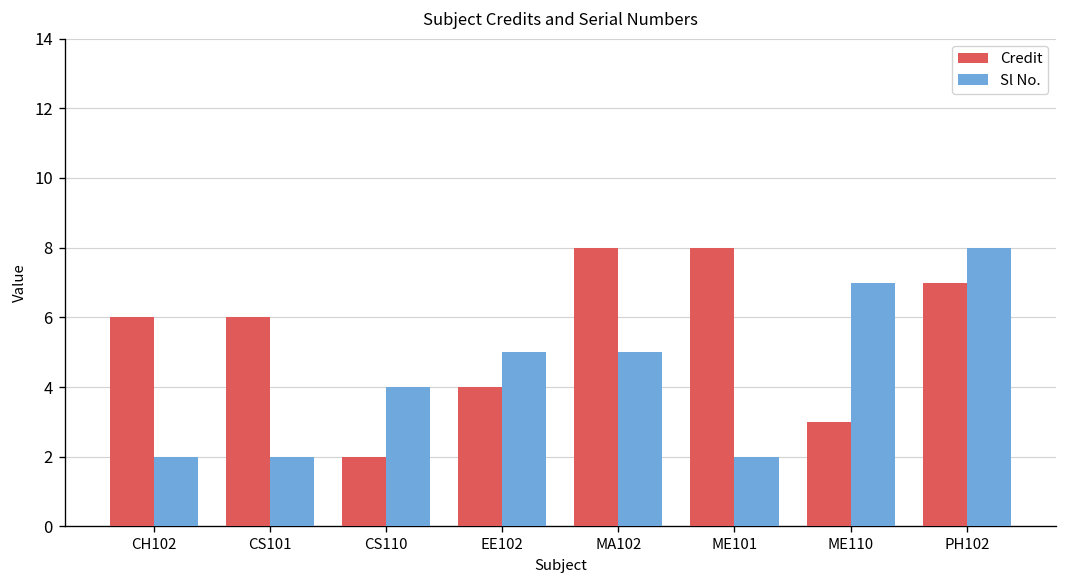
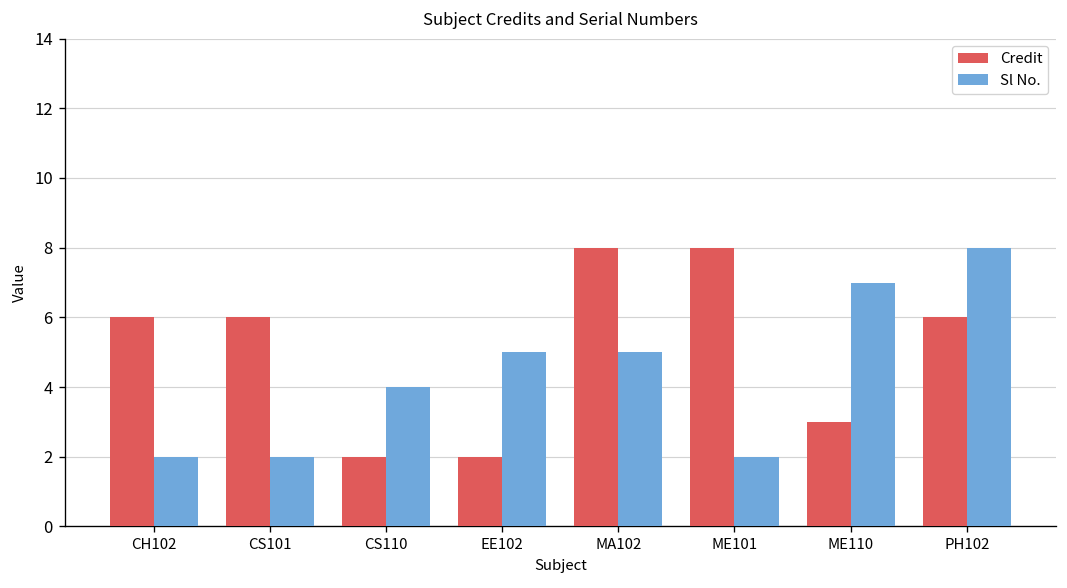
  {
    "Credit": {
      "CH102": 6,
      "CS101": 6,
      "CS110": 2,
-     "EE102": 4,
+     "EE102": 2,
      "MA102": 8,
      "ME101": 8,
      "ME110": 3,
-     "PH102": 7
+     "PH102": 6
    },
    "Sl No.": {
      "CH102": 2,
      "CS101": 2,
      "CS110": 4,
      "EE102": 5,
      "MA102": 5,
      "ME101": 2,
      "ME110": 7,
      "PH102": 8
    }
  }
